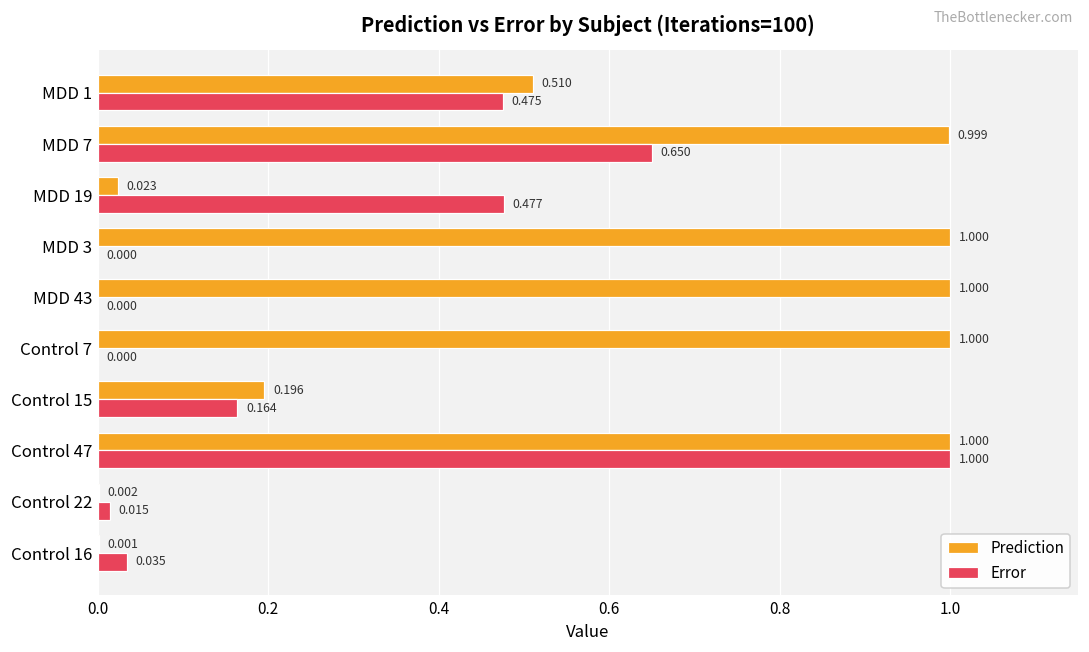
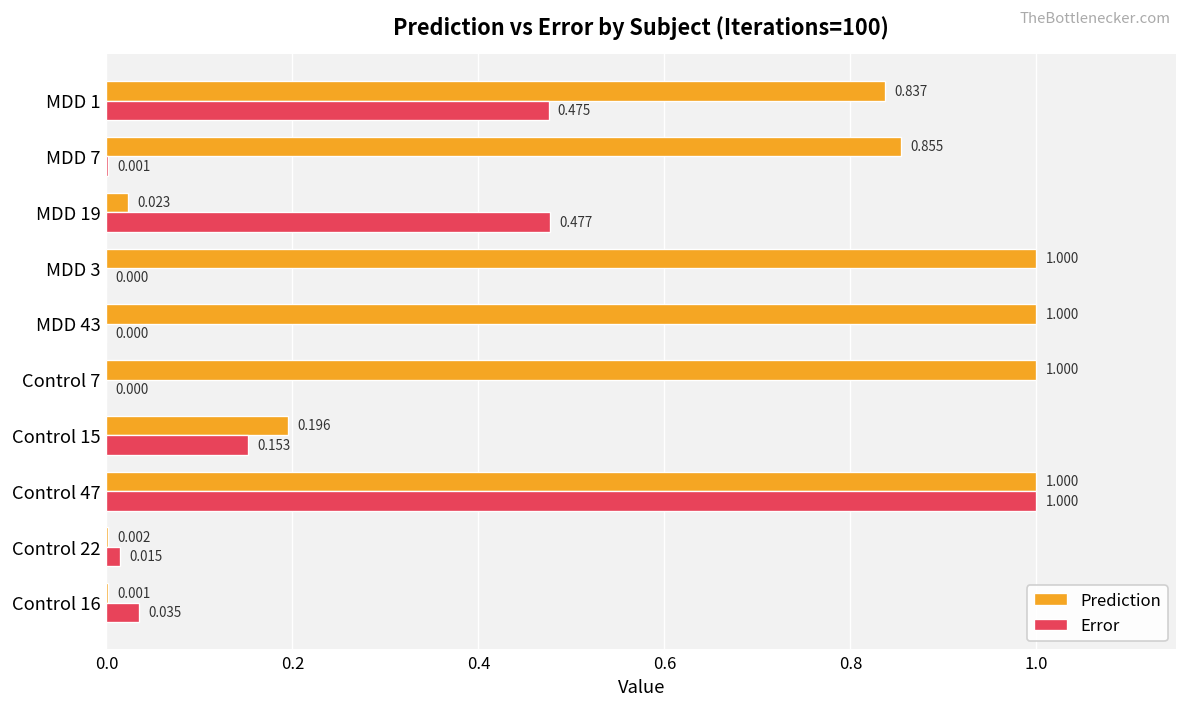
  {
    "Prediction": {
-     "MDD 1": 0.510,
-     "MDD 7": 0.999,
+     "MDD 1": 0.837,
+     "MDD 7": 0.855,
      "MDD 19": 0.023,
      "MDD 3": 1.000,
      "MDD 43": 1.000,
      "Control 7": 1.000,
      "Control 15": 0.196,
      "Control 47": 1.000,
      "Control 22": 0.002,
      "Control 16": 0.001
    },
    "Error": {
      "MDD 1": 0.475,
-     "MDD 7": 0.650,
+     "MDD 7": 0.001,
      "MDD 19": 0.477,
      "MDD 3": 0.000,
      "MDD 43": 0.000,
      "Control 7": 0.000,
-     "Control 15": 0.164,
+     "Control 15": 0.153,
      "Control 47": 1.000,
      "Control 22": 0.015,
      "Control 16": 0.035
    }
  }
